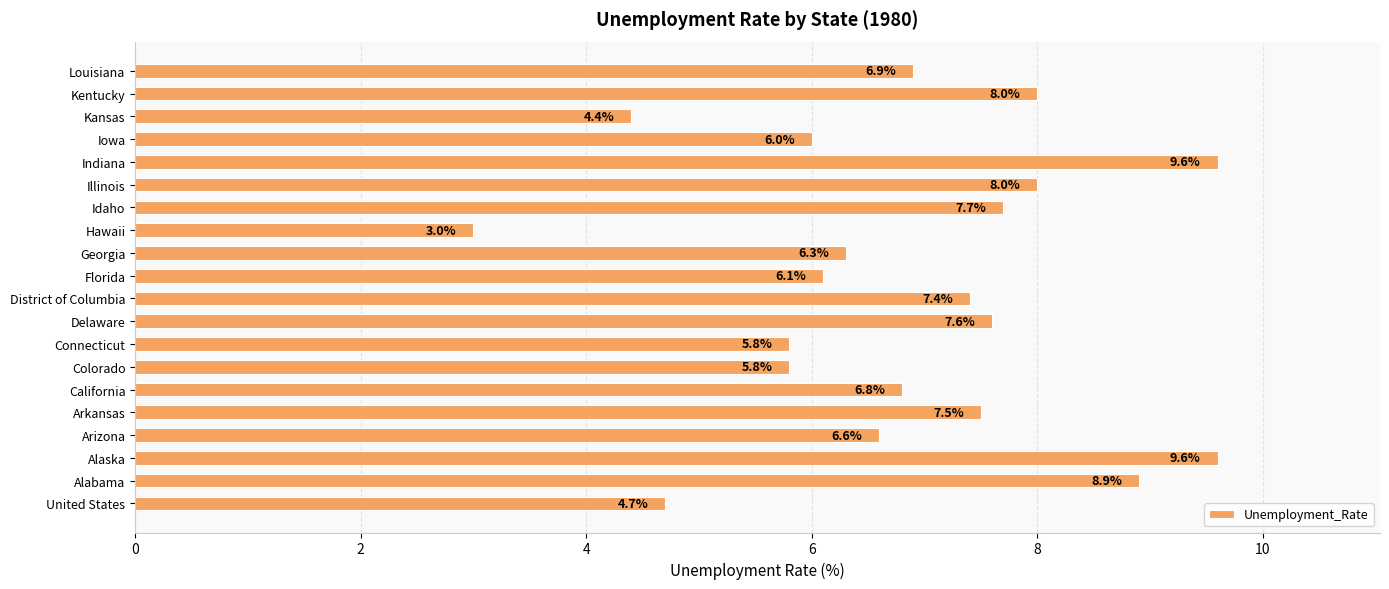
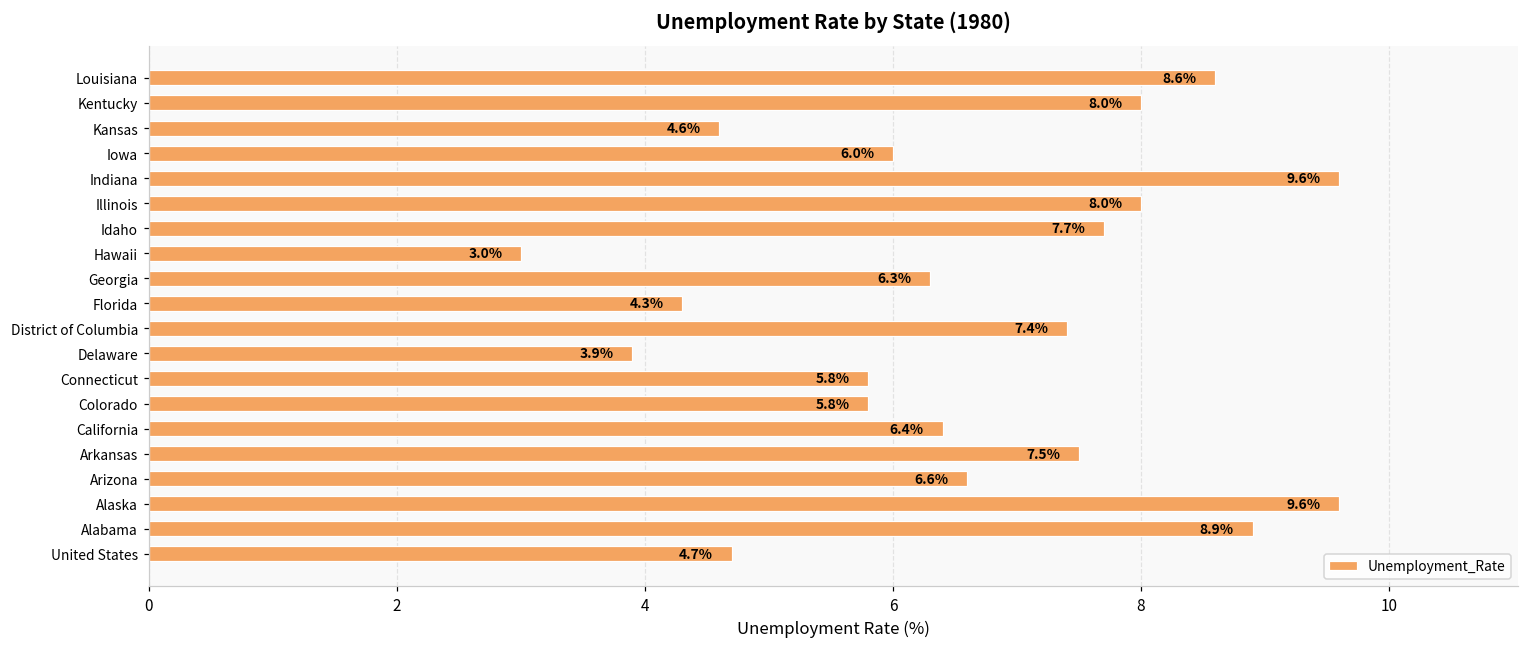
  {
-   "Louisiana": "6.9%",
+   "Louisiana": "8.6%",
    "Kentucky": "8.0%",
-   "Kansas": "4.4%",
+   "Kansas": "4.6%",
    "Iowa": "6.0%",
    "Indiana": "9.6%",
    "Illinois": "8.0%",
    "Idaho": "7.7%",
    "Hawaii": "3.0%",
    "Georgia": "6.3%",
-   "Florida": "6.1%",
+   "Florida": "4.3%",
    "District of Columbia": "7.4%",
-   "Delaware": "7.6%",
+   "Delaware": "3.9%",
    "Connecticut": "5.8%",
    "Colorado": "5.8%",
-   "California": "6.8%",
+   "California": "6.4%",
    "Arkansas": "7.5%",
    "Arizona": "6.6%",
    "Alaska": "9.6%",
    "Alabama": "8.9%",
    "United States": "4.7%"
  }
